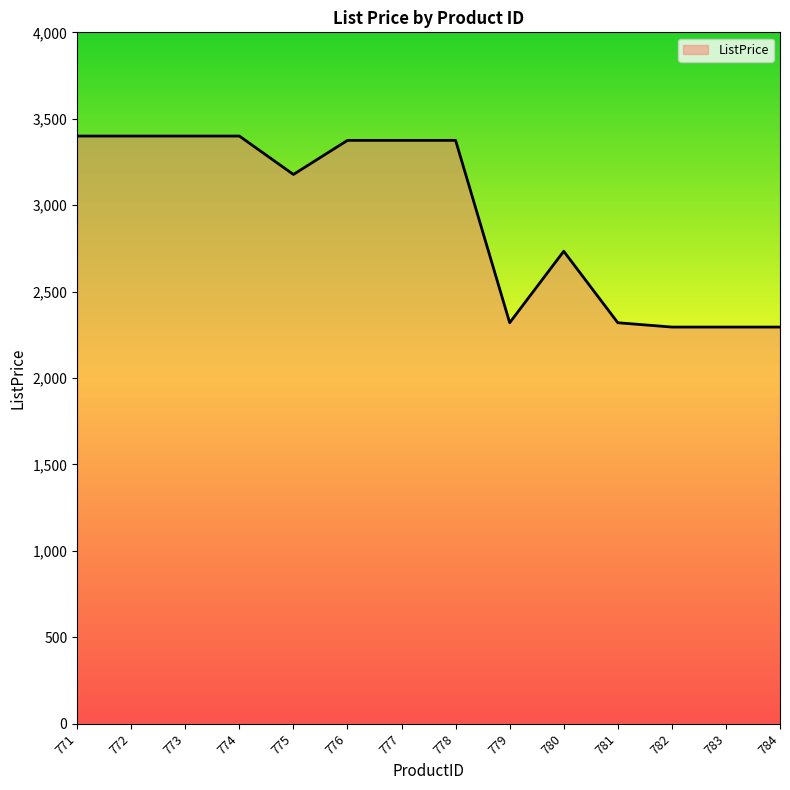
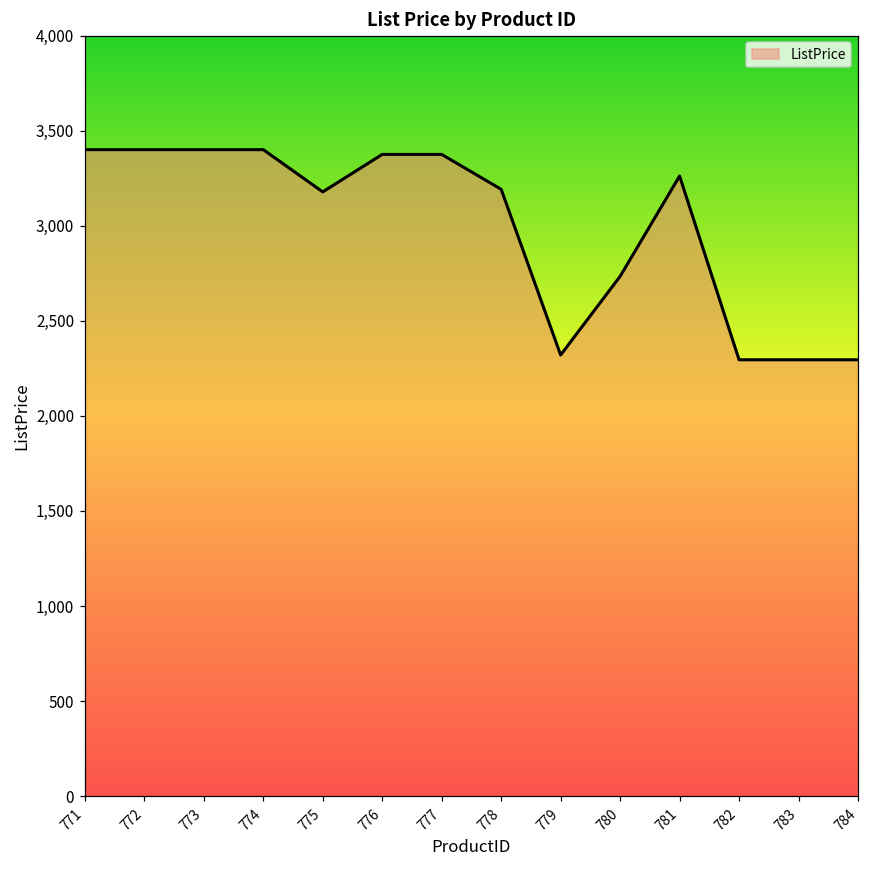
  {
    "771": "3,400",
    "772": "3,400",
    "773": "3,400",
    "774": "3,400",
    "775": "3,180",
    "776": "3,370",
    "777": "3,370",
-   "778": "3,370",
+   "778": "3,190",
    "779": "2,320",
    "780": "2,730",
-   "781": "2,320",
+   "781": "3,260",
    "782": "2,290",
    "783": "2,290",
    "784": "2,290"
  }
